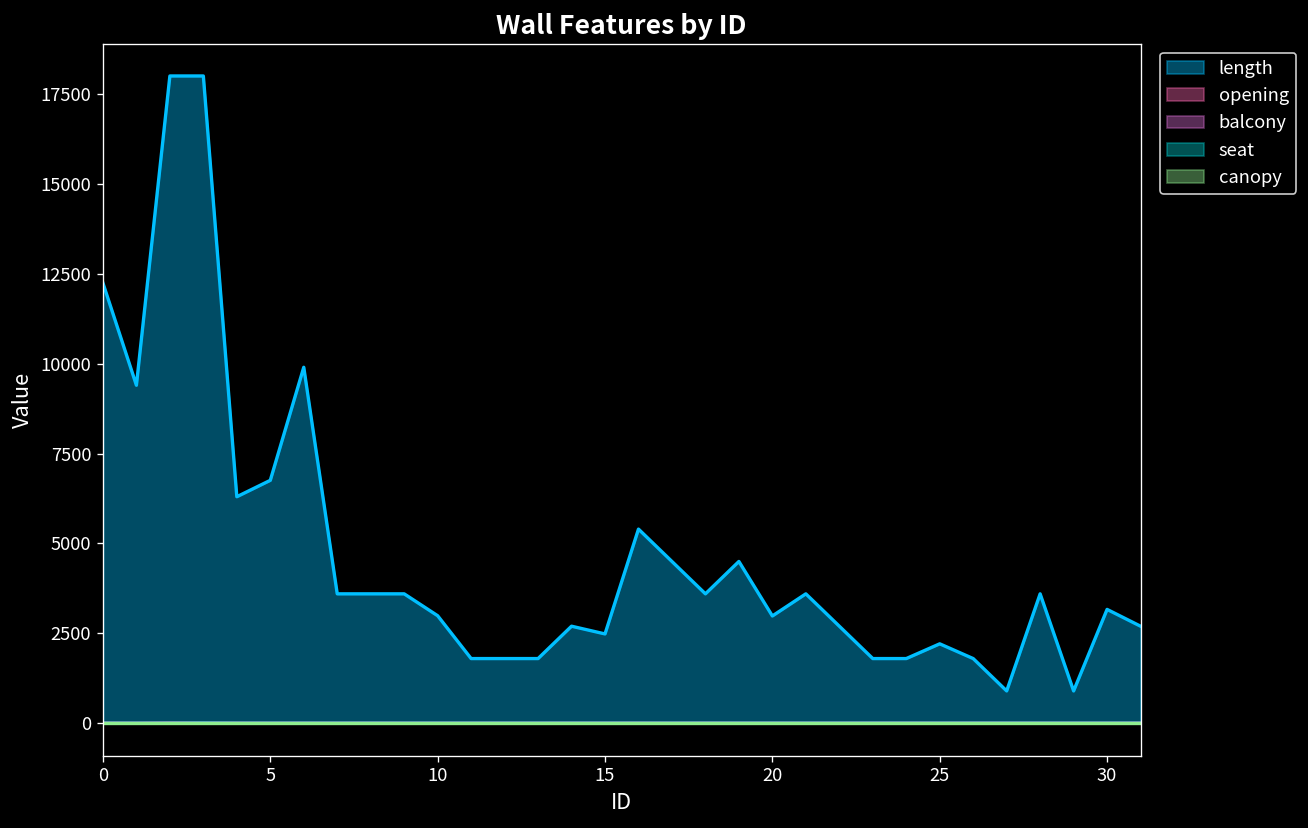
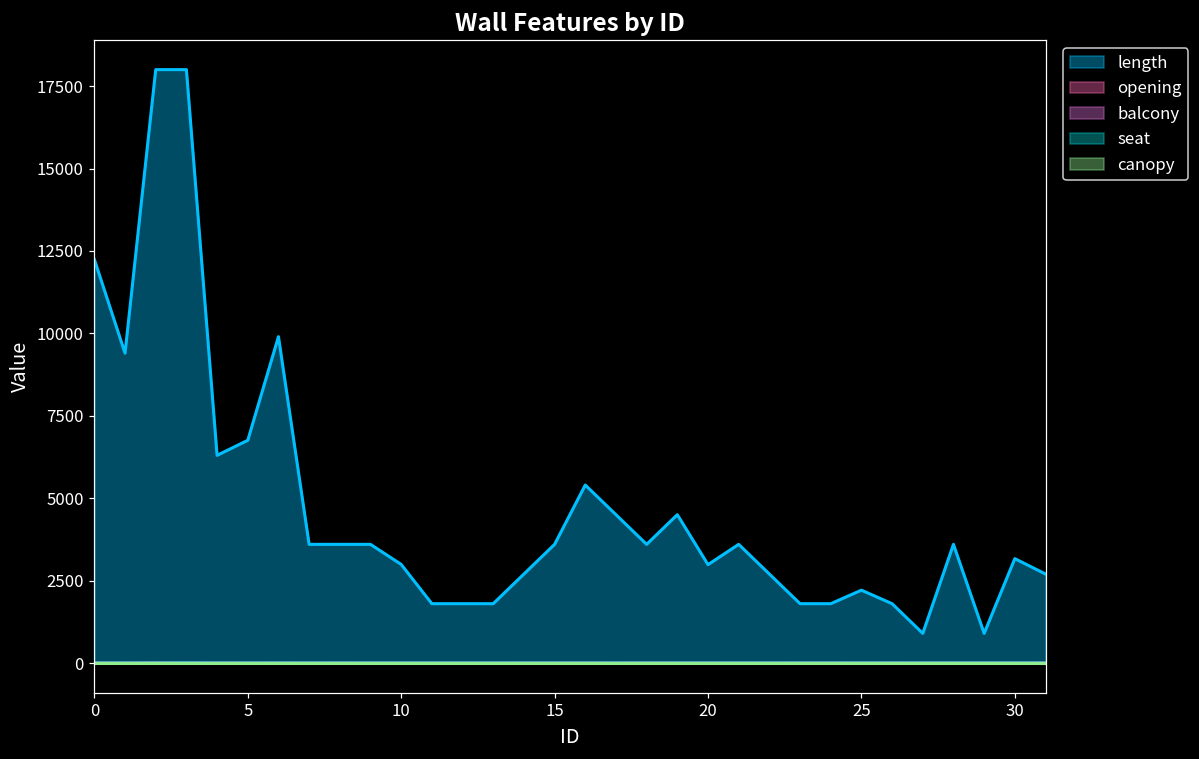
  {
    "length": {
      "0": 12200,
      "5": 6800,
      "10": 3000,
-     "15": 2500,
+     "15": 3600,
      "20": 3000,
      "25": 2200,
      "30": 3200
    }
  }
